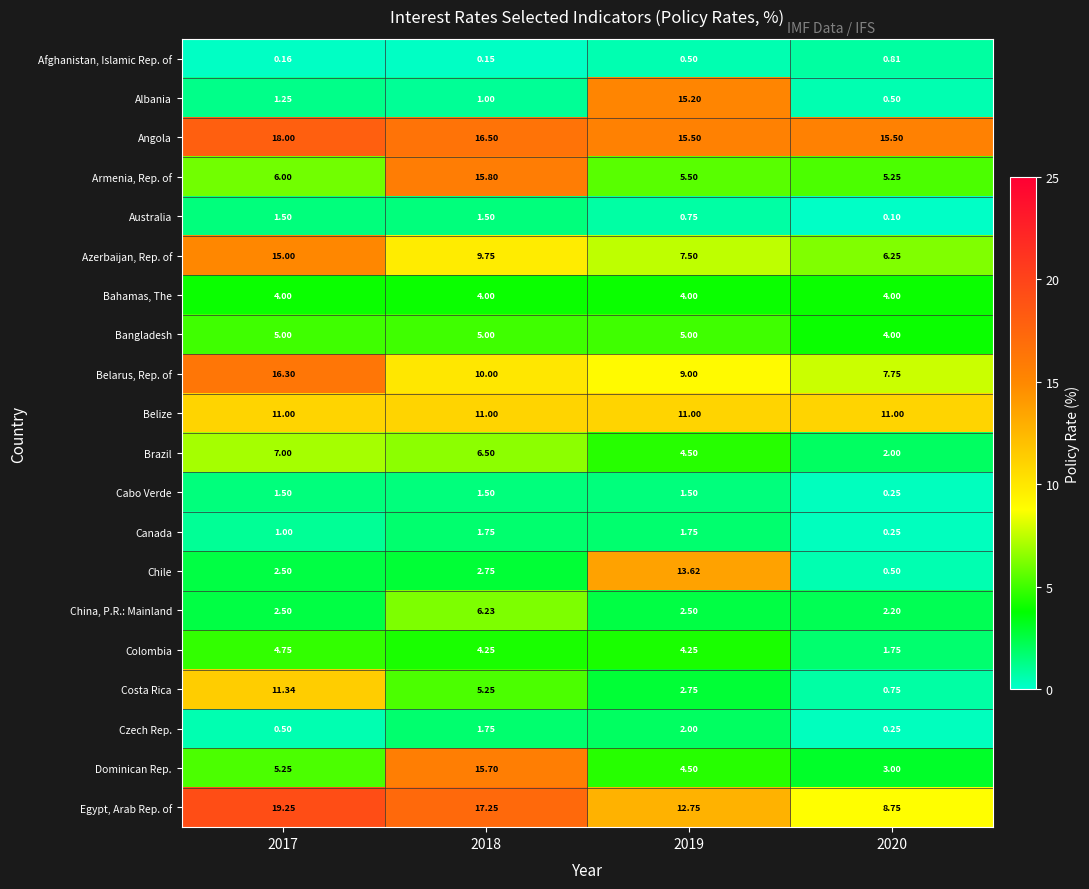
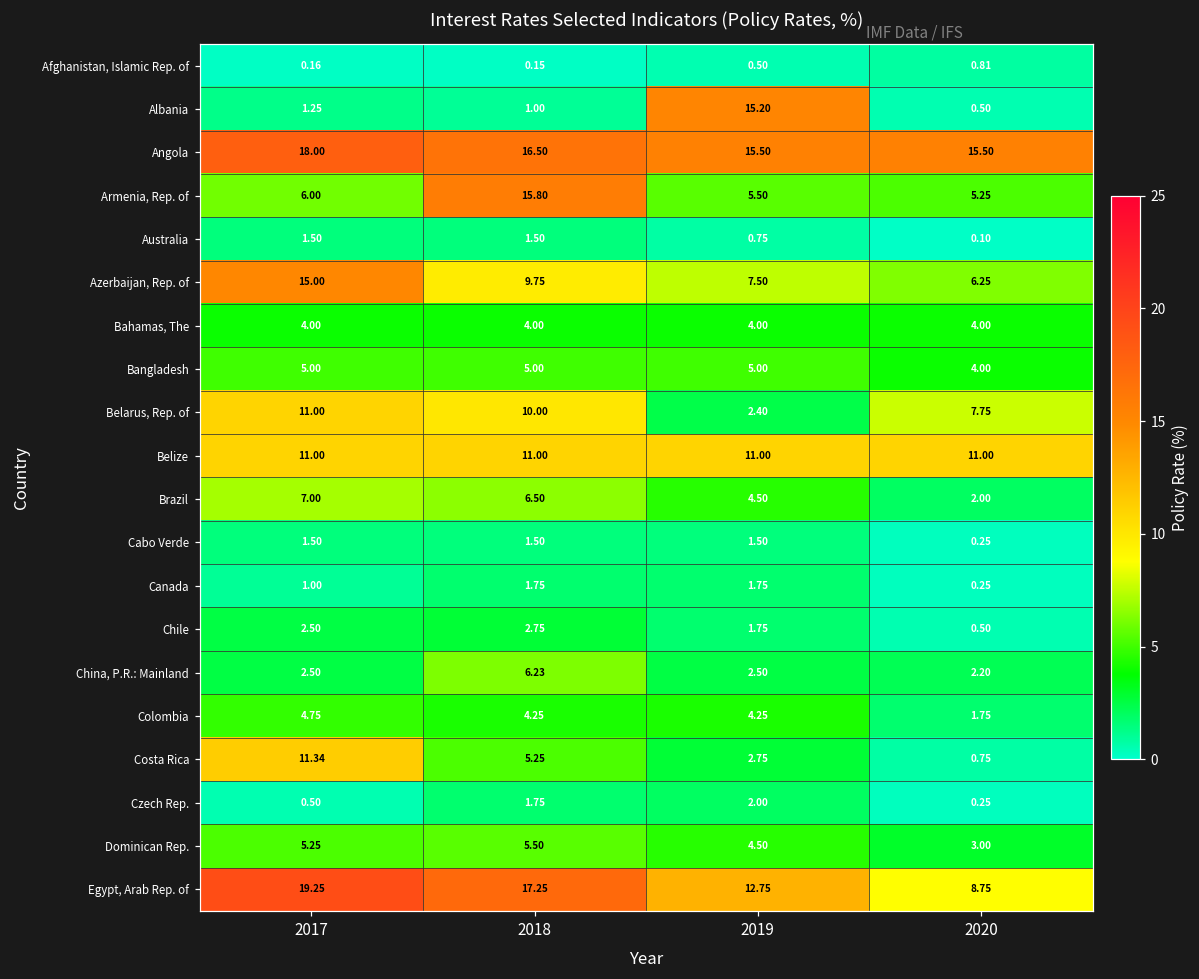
  {
    "Afghanistan, Islamic Rep. of": {
      "2017": 0.16,
      "2018": 0.15,
      "2019": 0.50,
      "2020": 0.81
    },
    "Albania": {
      "2017": 1.25,
      "2018": 1.00,
      "2019": 15.20,
      "2020": 0.50
    },
    "Angola": {
      "2017": 18.00,
      "2018": 16.50,
      "2019": 15.50,
      "2020": 15.50
    },
    "Armenia, Rep. of": {
      "2017": 6.00,
      "2018": 15.80,
      "2019": 5.50,
      "2020": 5.25
    },
    "Australia": {
      "2017": 1.50,
      "2018": 1.50,
      "2019": 0.75,
      "2020": 0.10
    },
    "Azerbaijan, Rep. of": {
      "2017": 15.00,
      "2018": 9.75,
      "2019": 7.50,
      "2020": 6.25
    },
    "Bahamas, The": {
      "2017": 4.00,
      "2018": 4.00,
      "2019": 4.00,
      "2020": 4.00
    },
    "Bangladesh": {
      "2017": 5.00,
      "2018": 5.00,
      "2019": 5.00,
      "2020": 4.00
    },
    "Belarus, Rep. of": {
-     "2017": 16.30,
+     "2017": 11.00,
      "2018": 10.00,
-     "2019": 9.00,
+     "2019": 2.40,
      "2020": 7.75
    },
    "Belize": {
      "2017": 11.00,
      "2018": 11.00,
      "2019": 11.00,
      "2020": 11.00
    },
    "Brazil": {
      "2017": 7.00,
      "2018": 6.50,
      "2019": 4.50,
      "2020": 2.00
    },
    "Cabo Verde": {
      "2017": 1.50,
      "2018": 1.50,
      "2019": 1.50,
      "2020": 0.25
    },
    "Canada": {
      "2017": 1.00,
      "2018": 1.75,
      "2019": 1.75,
      "2020": 0.25
    },
    "Chile": {
      "2017": 2.50,
      "2018": 2.75,
-     "2019": 13.62,
+     "2019": 1.75,
      "2020": 0.50
    },
    "China, P.R.: Mainland": {
      "2017": 2.50,
      "2018": 6.23,
      "2019": 2.50,
      "2020": 2.20
    },
    "Colombia": {
      "2017": 4.75,
      "2018": 4.25,
      "2019": 4.25,
      "2020": 1.75
    },
    "Costa Rica": {
      "2017": 11.34,
      "2018": 5.25,
      "2019": 2.75,
      "2020": 0.75
    },
    "Czech Rep.": {
      "2017": 0.50,
      "2018": 1.75,
      "2019": 2.00,
      "2020": 0.25
    },
    "Dominican Rep.": {
      "2017": 5.25,
-     "2018": 15.70,
+     "2018": 5.50,
      "2019": 4.50,
      "2020": 3.00
    },
    "Egypt, Arab Rep. of": {
      "2017": 19.25,
      "2018": 17.25,
      "2019": 12.75,
      "2020": 8.75
    }
  }
